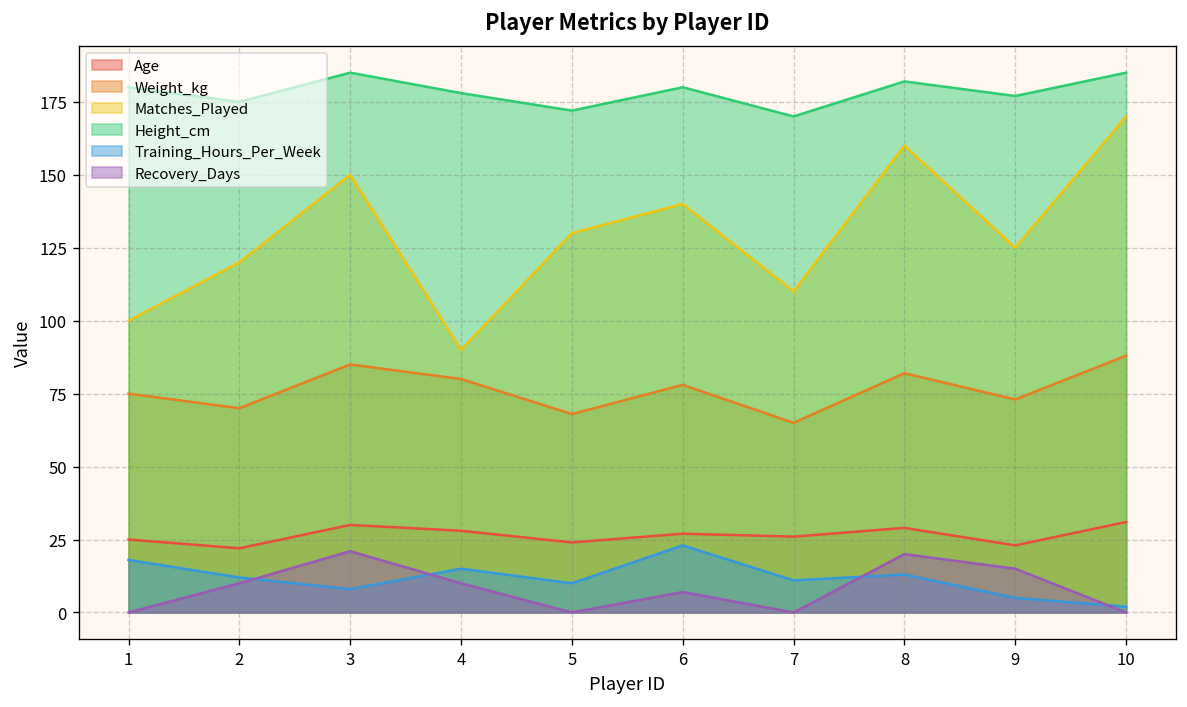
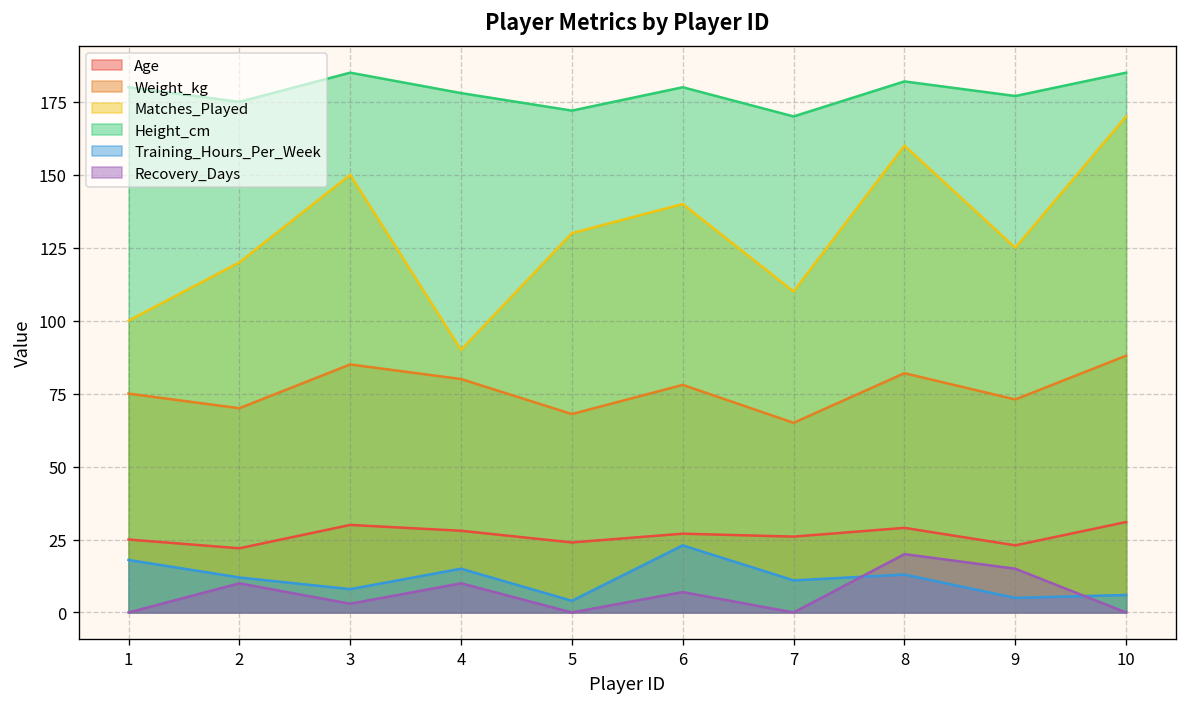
  {
    "Height_cm": {
      "3": 185,
      "4": 178,
      "5": 172,
      "6": 180,
      "7": 170,
      "8": 182,
      "9": 177,
      "10": 185
    },
    "Training_Hours_Per_Week": {
      "1": 18,
      "2": 12,
      "3": 8,
      "4": 15,
-     "5": 10,
+     "5": 4,
      "6": 23,
      "7": 11,
      "8": 13,
      "9": 5,
-     "10": 2
+     "10": 6
    },
    "Recovery_Days": {
      "1": 0,
      "2": 10,
-     "3": 21,
+     "3": 3,
      "4": 10,
      "5": 0,
      "6": 7,
      "7": 0,
      "8": 20,
      "9": 15,
      "10": 0
    }
  }
